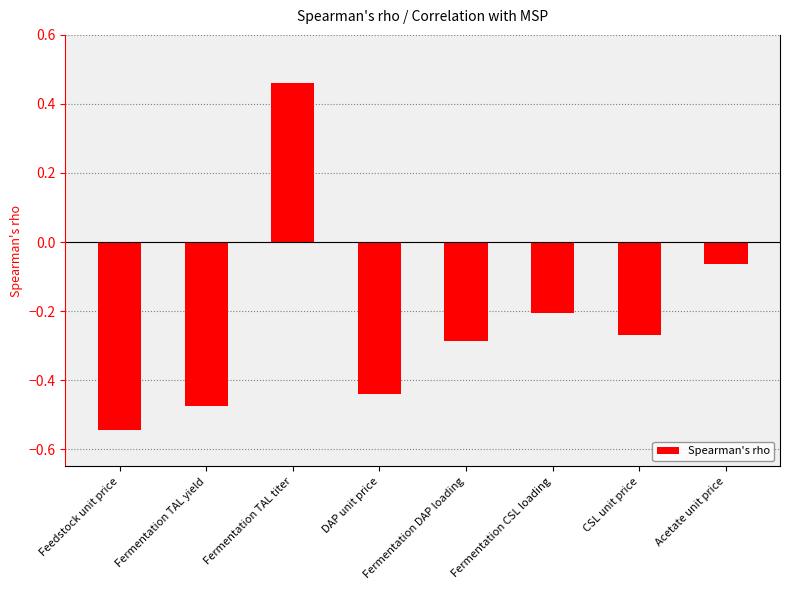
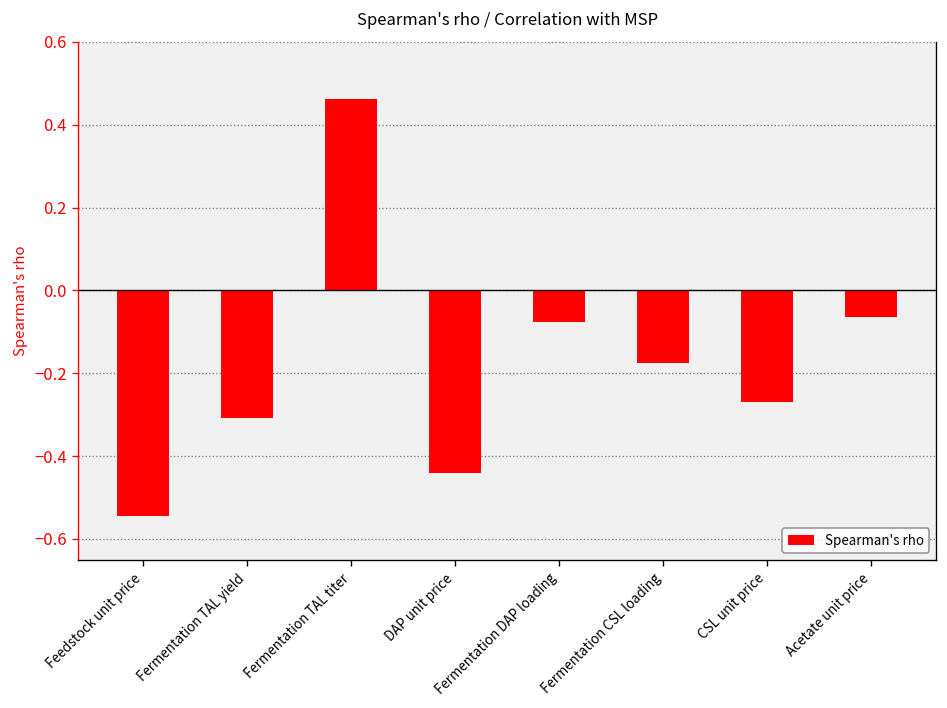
  {
    "Feedstock unit price": -0.54,
-   "Fermentation TAL yield": -0.48,
+   "Fermentation TAL yield": -0.31,
    "Fermentation TAL titer": 0.46,
    "DAP unit price": -0.44,
-   "Fermentation DAP loading": -0.29,
-   "Fermentation CSL loading": -0.21,
+   "Fermentation DAP loading": -0.08,
+   "Fermentation CSL loading": -0.18,
    "CSL unit price": -0.27,
    "Acetate unit price": -0.06
  }
